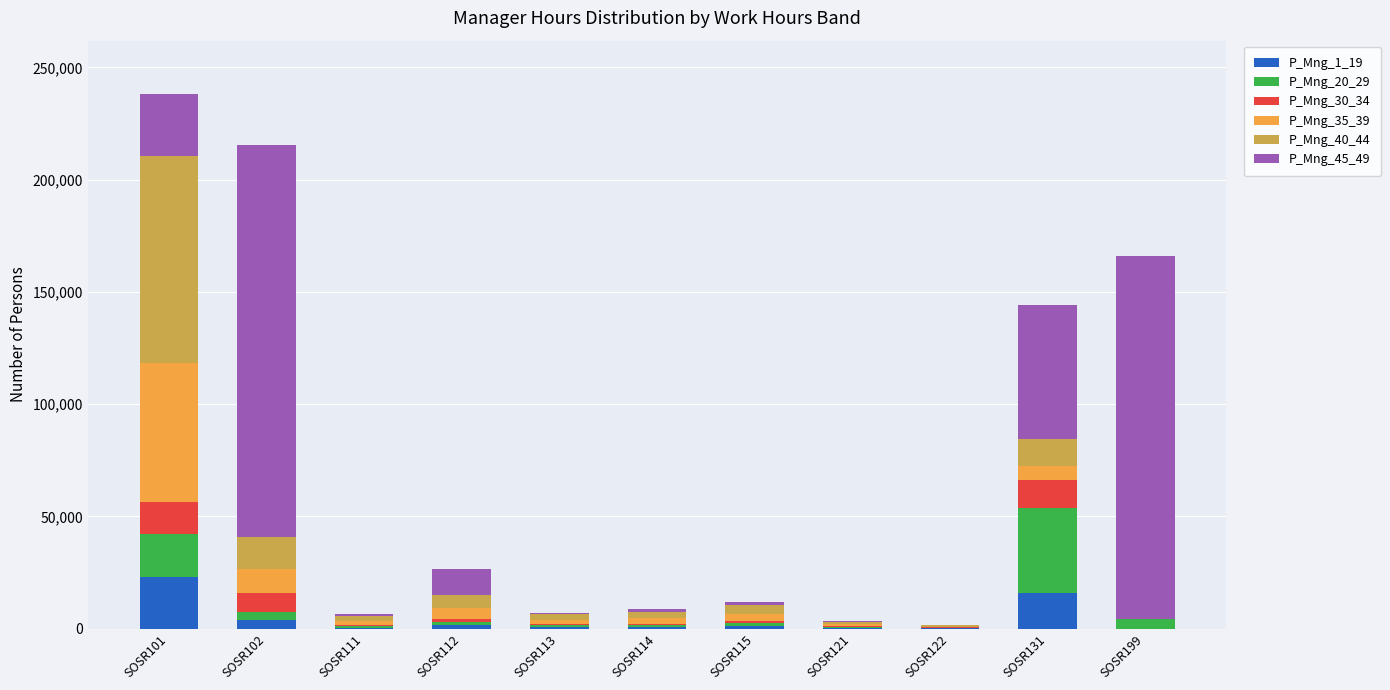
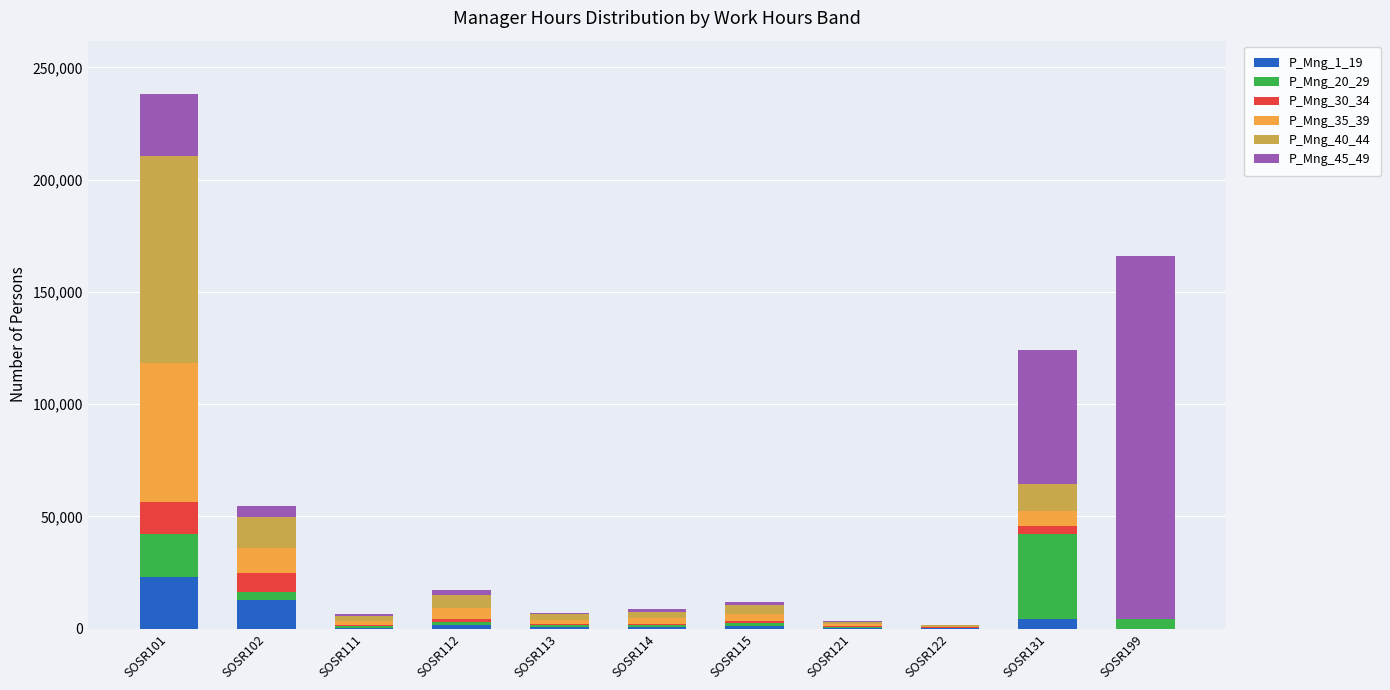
  {
    "P_Mng_1_19": {
      "SOSR101": "23,000",
-     "SOSR102": "4,000",
+     "SOSR102": "13,000",
      "SOSR112": "1,000",
      "SOSR115": "1,000",
-     "SOSR131": "16,000"
+     "SOSR131": "4,000"
    },
    "P_Mng_20_29": {
      "SOSR101": "19,000",
      "SOSR102": "3,000",
      "SOSR112": "1,000",
      "SOSR115": "1,000",
      "SOSR131": "38,000",
      "SOSR199": "4,000"
    },
    "P_Mng_30_34": {
      "SOSR101": "14,000",
      "SOSR102": "9,000",
      "SOSR112": "1,000",
-     "SOSR131": "12,000"
+     "SOSR131": "4,000"
    },
    "P_Mng_45_49": {
      "SOSR101": "27,000",
-     "SOSR102": "175,000",
-     "SOSR112": "12,000",
+     "SOSR102": "5,000",
+     "SOSR112": "2,000",
      "SOSR115": "1,000",
      "SOSR131": "59,000",
      "SOSR199": "162,000"
    }
  }
